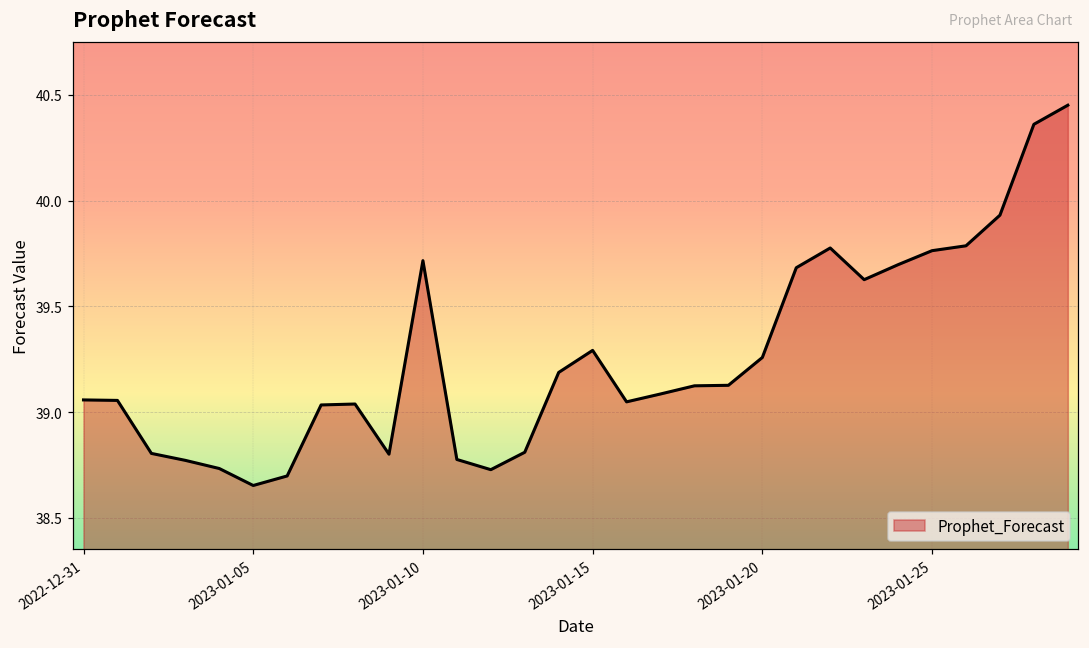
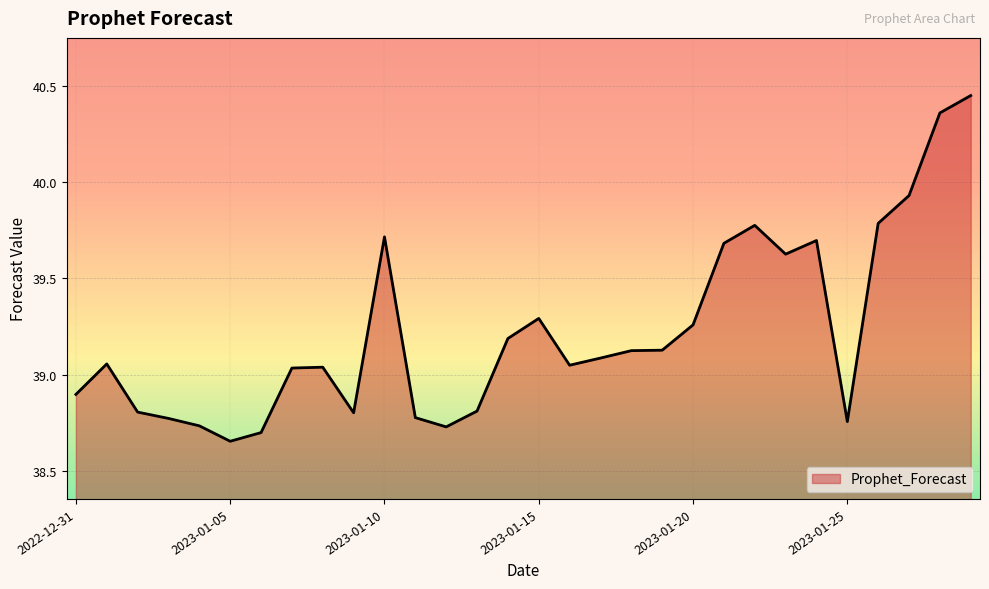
  {
-   "2022-12-31": 39.06,
+   "2022-12-31": 38.90,
    "2023-01-05": 38.65,
    "2023-01-10": 39.72,
    "2023-01-15": 39.29,
    "2023-01-20": 39.26,
-   "2023-01-25": 39.76
+   "2023-01-25": 38.76
  }
